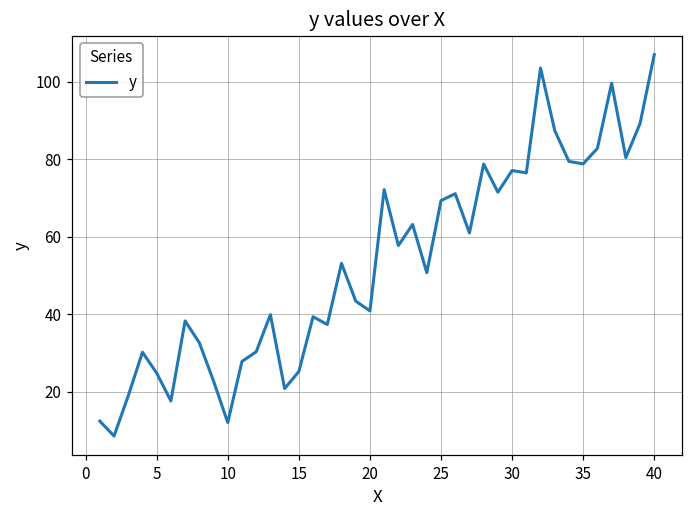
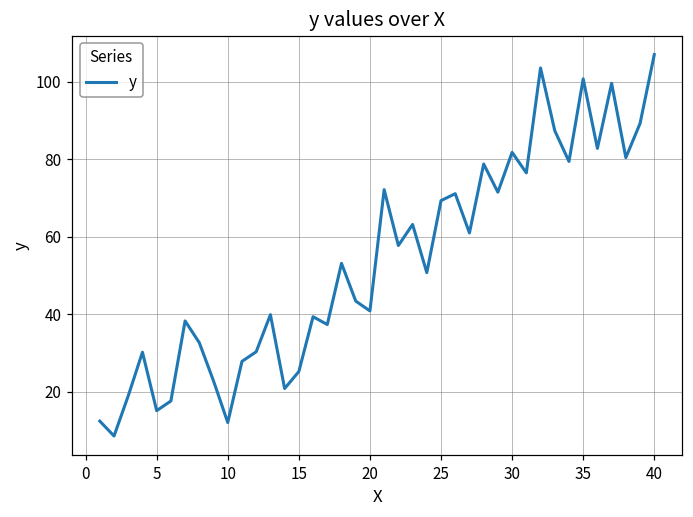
  {
-   "5": 25,
+   "5": 15,
    "10": 12,
    "15": 25,
    "20": 41,
    "25": 69,
-   "30": 77,
-   "35": 79,
+   "30": 82,
+   "35": 101,
    "40": 107
  }
